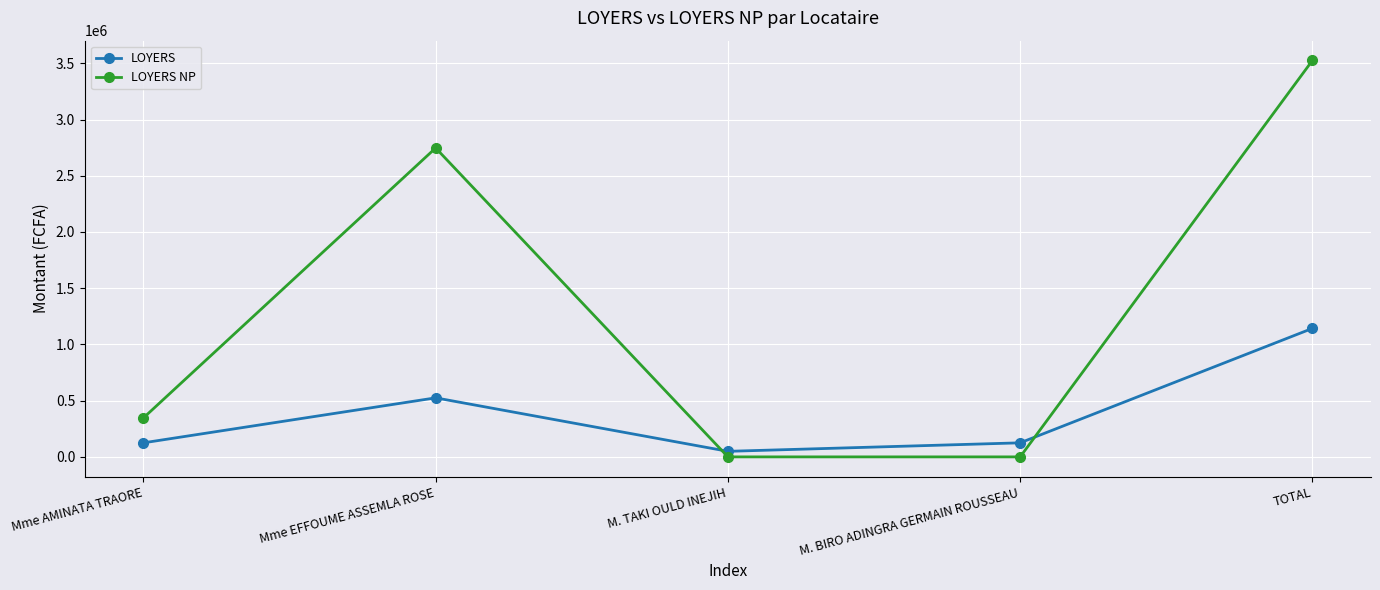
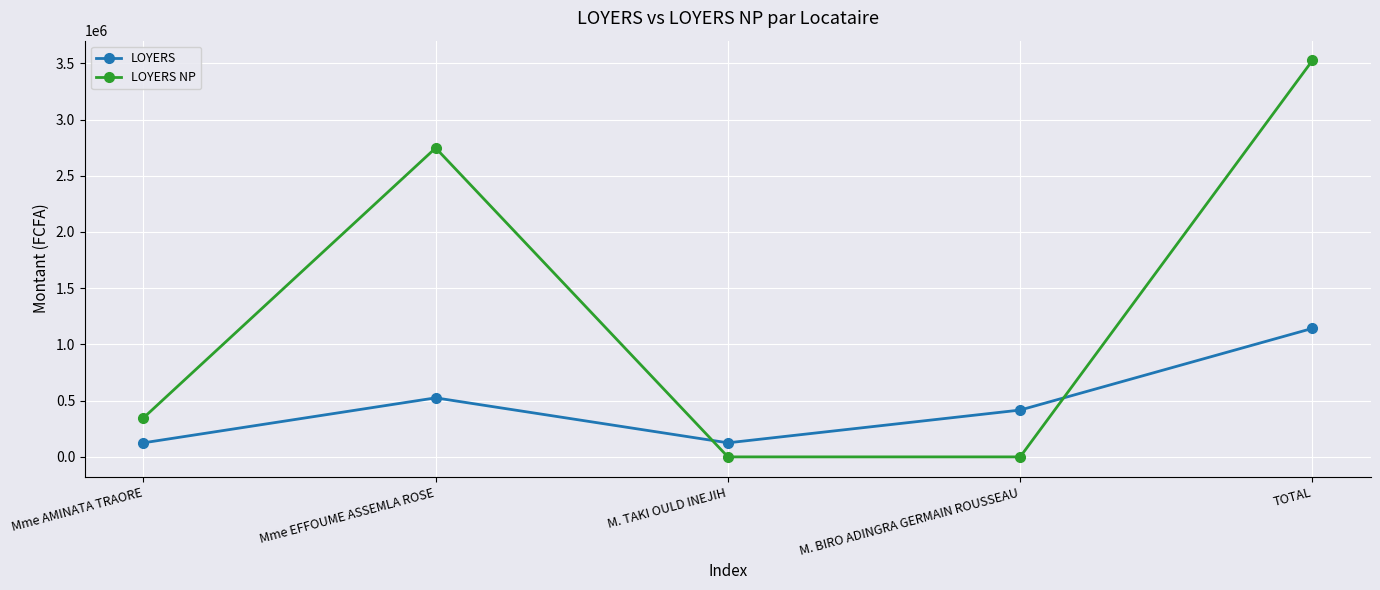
  {
    "LOYERS": {
      "Mme AMINATA TRAORE": 130000,
      "Mme EFFOUME ASSEMLA ROSE": 530000,
-     "M. TAKI OULD INEJIH": 50000,
-     "M. BIRO ADINGRA GERMAIN ROUSSEAU": 130000,
+     "M. TAKI OULD INEJIH": 130000,
+     "M. BIRO ADINGRA GERMAIN ROUSSEAU": 420000,
      "TOTAL": 1140000
    },
    "LOYERS NP": {
      "Mme AMINATA TRAORE": 350000,
      "Mme EFFOUME ASSEMLA ROSE": 2750000,
      "M. TAKI OULD INEJIH": 0,
      "M. BIRO ADINGRA GERMAIN ROUSSEAU": 0,
      "TOTAL": 3530000
    }
  }
